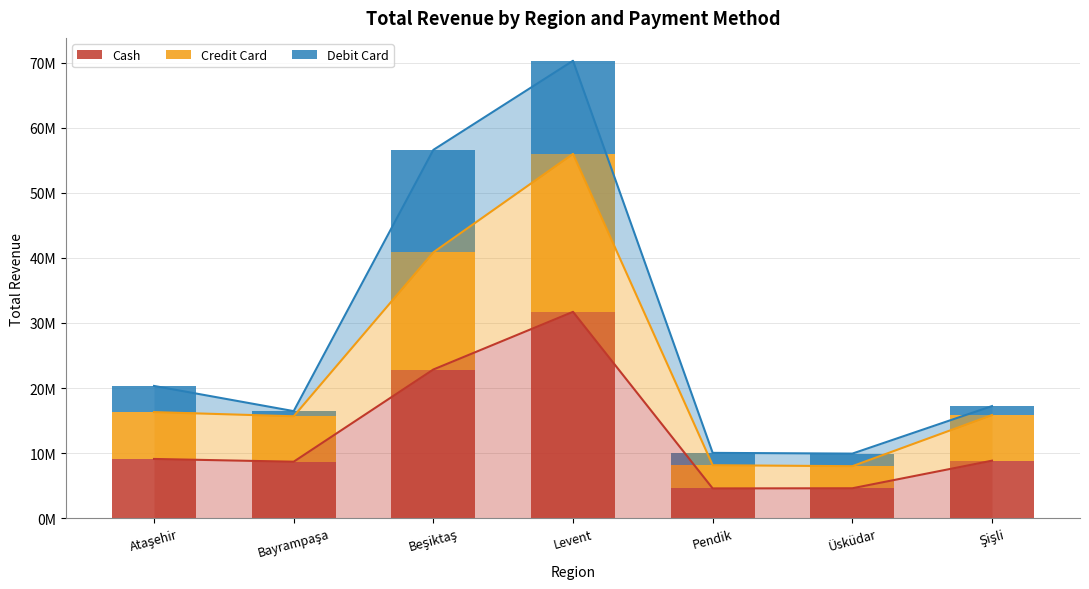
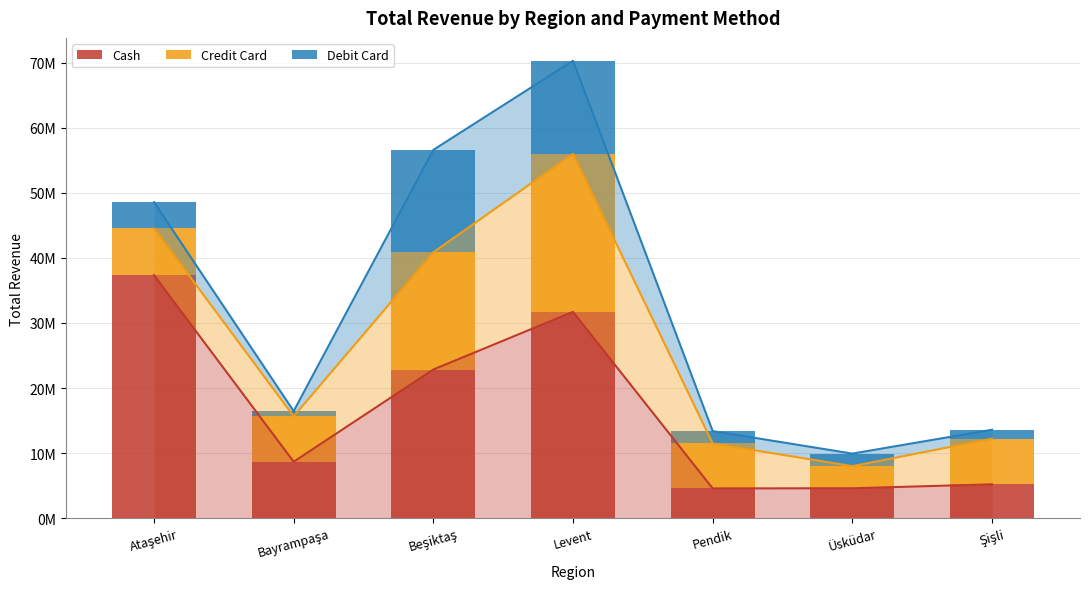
  {
    "Cash": {
-     "Ataşehir": 9000000,
+     "Ataşehir": 37000000,
      "Bayrampaşa": 9000000,
      "Beşiktaş": 23000000,
      "Levent": 32000000,
      "Pendik": 5000000,
      "Üsküdar": 5000000,
-     "Şişli": 9000000
+     "Şişli": 5000000
    },
    "Credit Card": {
      "Ataşehir": 7000000,
      "Bayrampaşa": 7000000,
      "Beşiktaş": 18000000,
      "Levent": 24000000,
-     "Pendik": 4000000,
+     "Pendik": 7000000,
      "Üsküdar": 3000000,
      "Şişli": 7000000
    },
    "Debit Card": {
      "Ataşehir": 4000000,
      "Bayrampaşa": 1000000,
      "Beşiktaş": 16000000,
      "Levent": 14000000,
      "Pendik": 2000000,
      "Üsküdar": 2000000,
      "Şişli": 1000000
    }
  }
